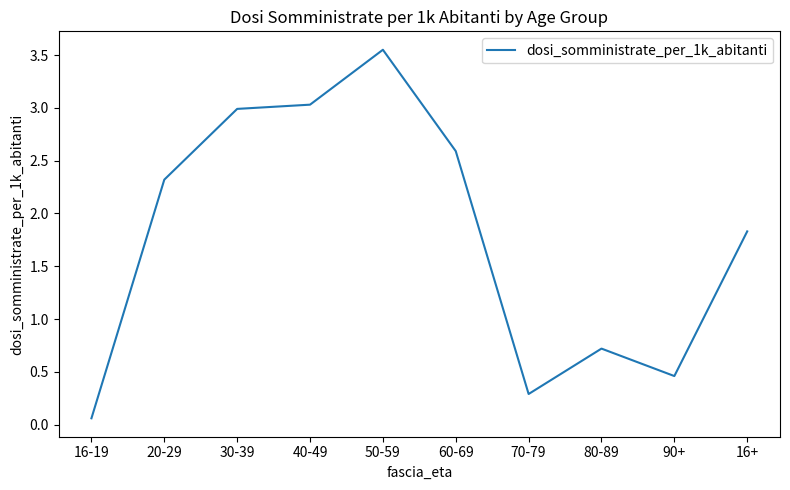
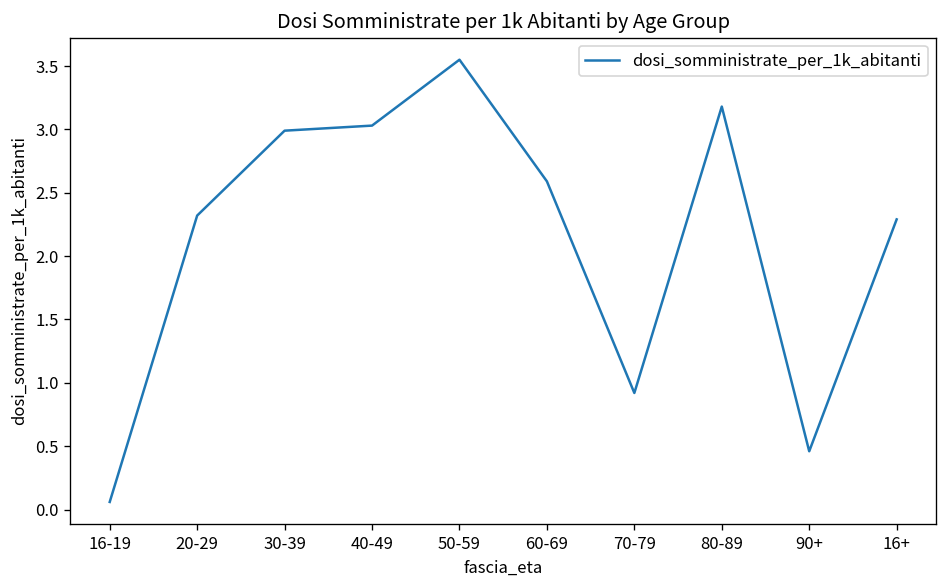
  {
    "16-19": 0.06,
    "20-29": 2.32,
    "30-39": 2.99,
    "40-49": 3.03,
    "50-59": 3.55,
    "60-69": 2.59,
-   "70-79": 0.29,
-   "80-89": 0.72,
+   "70-79": 0.92,
+   "80-89": 3.18,
    "90+": 0.46,
-   "16+": 1.83
+   "16+": 2.29
  }
